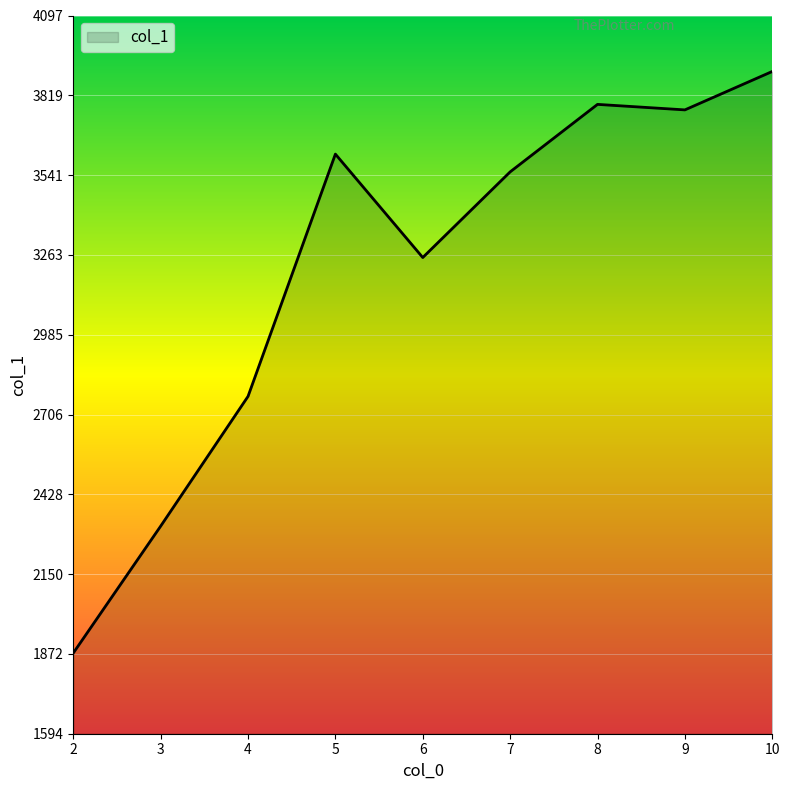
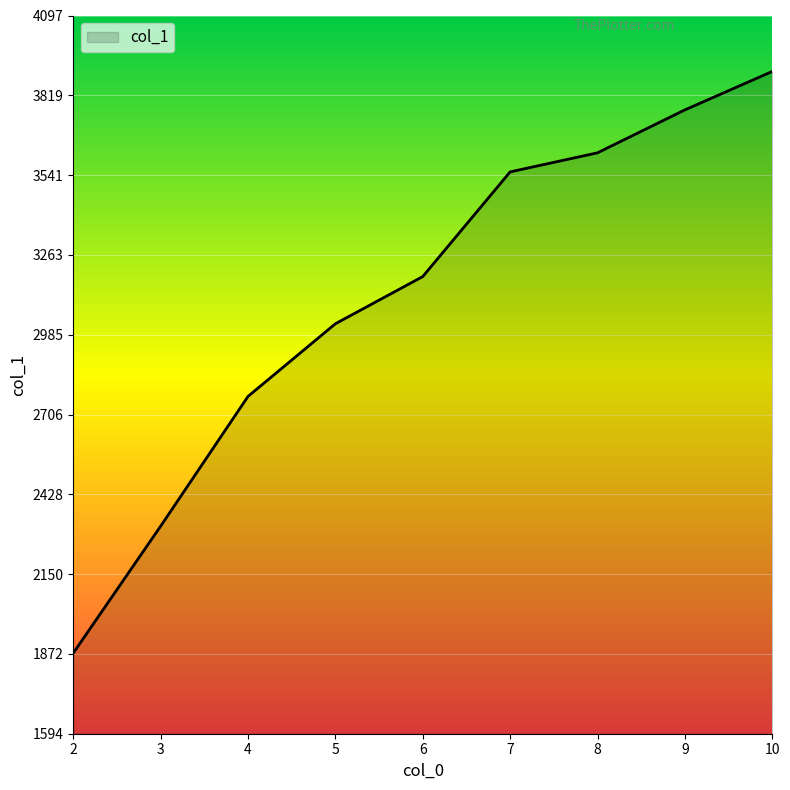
  {
    "2": 1880,
    "3": 2320,
    "4": 2770,
-   "5": 3610,
-   "6": 3250,
+   "5": 3020,
+   "6": 3190,
    "7": 3550,
-   "8": 3790,
+   "8": 3620,
    "9": 3770,
    "10": 3900
  }
